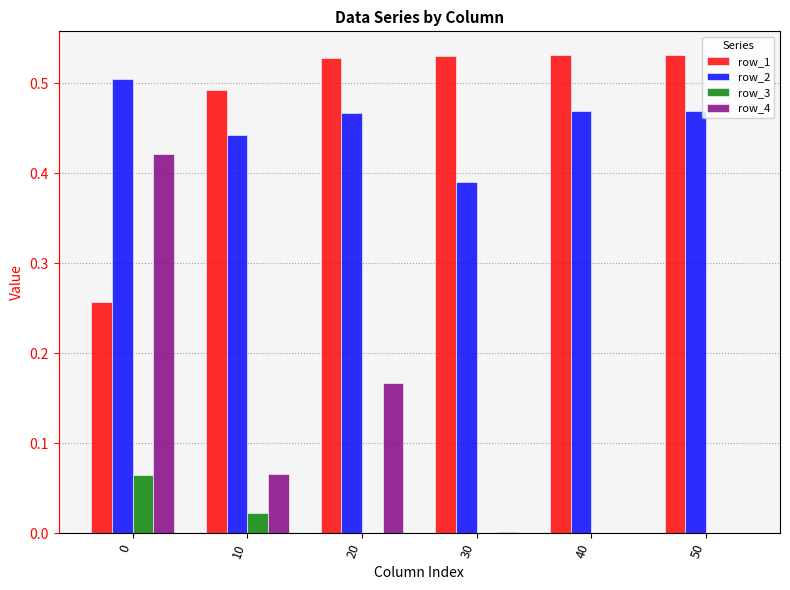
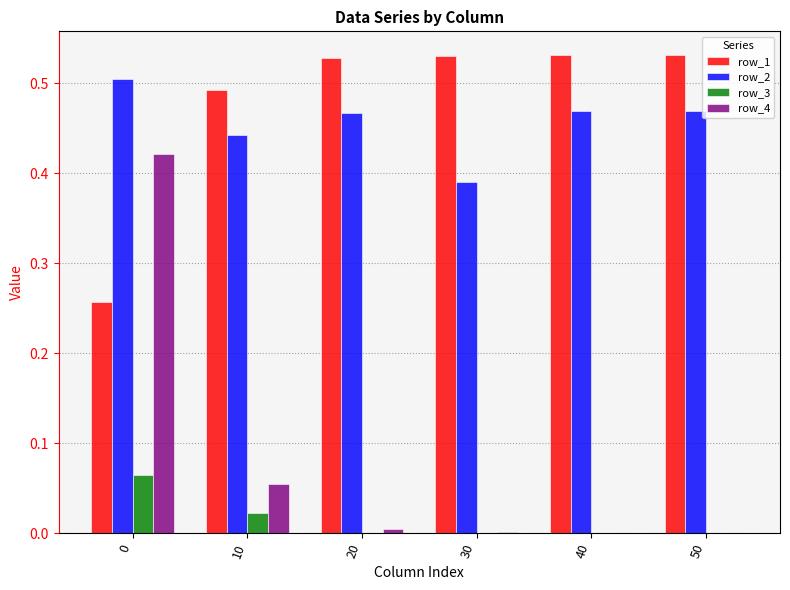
  {
    "row_1": {
      "0": 0.26,
      "10": 0.49,
      "20": 0.53,
      "30": 0.53,
      "40": 0.53,
      "50": 0.53
    },
    "row_2": {
      "0": 0.50,
      "10": 0.44,
      "20": 0.47,
      "30": 0.39,
      "40": 0.47,
      "50": 0.47
    },
    "row_3": {
      "0": 0.06,
      "10": 0.02,
      "20": 0.00,
      "30": 0.00,
      "40": 0.00,
      "50": 0.00
    },
    "row_4": {
      "0": 0.42,
-     "10": 0.07,
-     "20": 0.17,
+     "10": 0.05,
+     "20": 0.00,
      "40": 0.00,
      "50": 0.00
    }
  }
